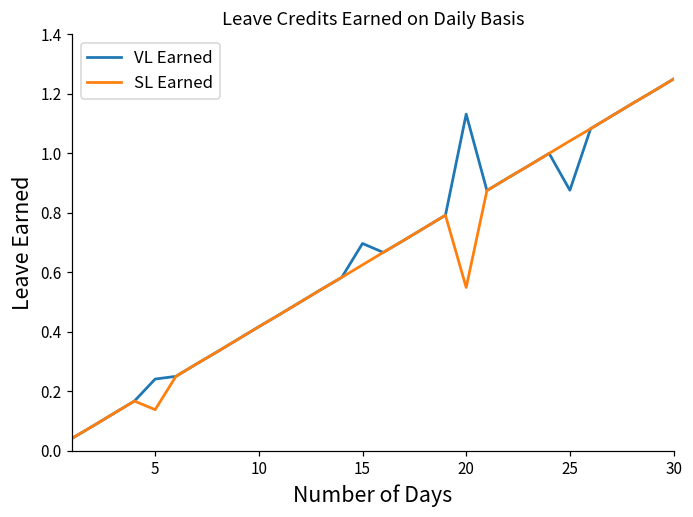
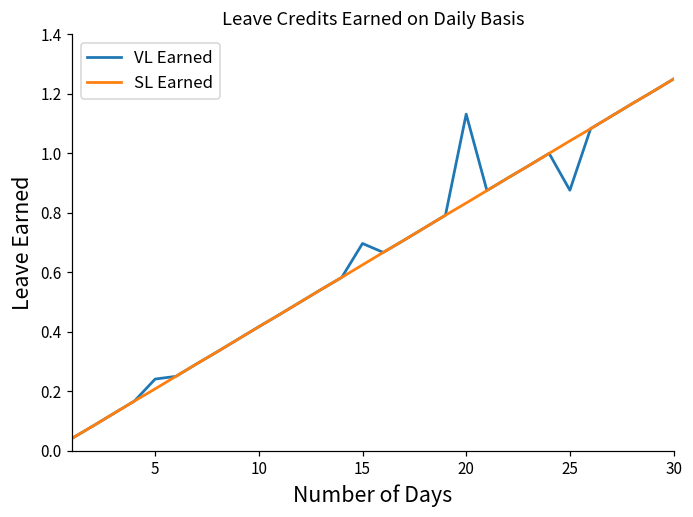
  {
    "VL Earned": {
      "5": 0.24,
      "15": 0.70,
      "20": 1.13,
      "25": 0.88
    },
    "SL Earned": {
-     "5": 0.14,
+     "5": 0.21,
      "15": 0.63,
-     "20": 0.55,
+     "20": 0.83,
      "25": 1.04
    }
  }
